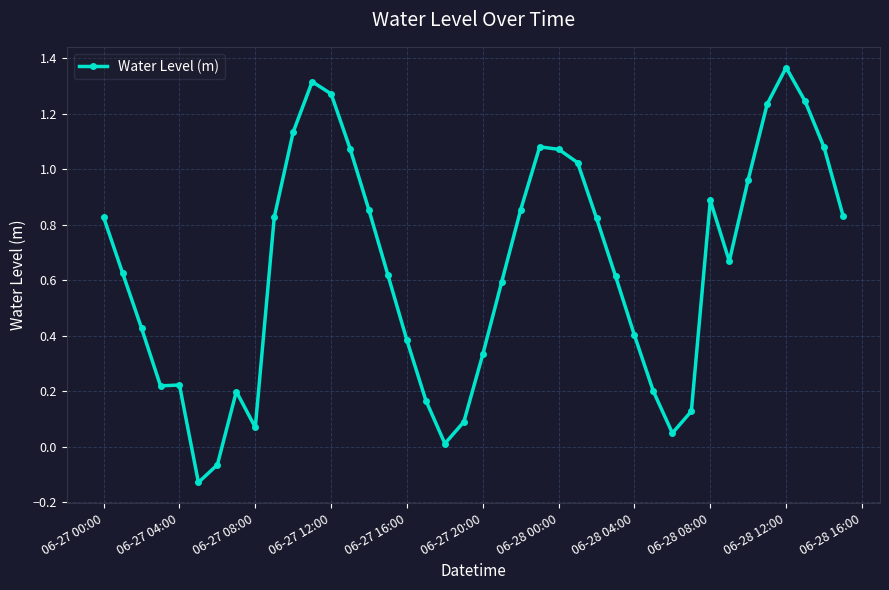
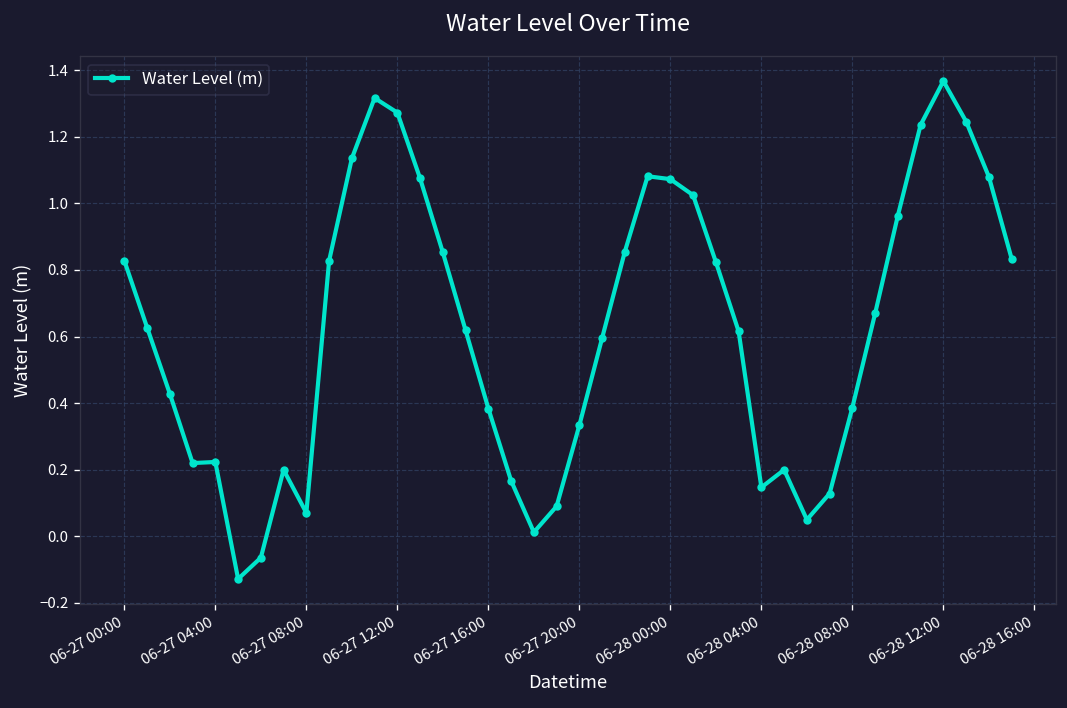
  {
    "06-27 00:00": 0.83,
    "06-27 04:00": 0.22,
    "06-27 08:00": 0.07,
    "06-27 12:00": 1.27,
    "06-27 16:00": 0.38,
    "06-27 20:00": 0.33,
    "06-28 00:00": 1.07,
-   "06-28 04:00": 0.40,
-   "06-28 08:00": 0.89,
+   "06-28 04:00": 0.15,
+   "06-28 08:00": 0.39,
    "06-28 12:00": 1.37
  }
